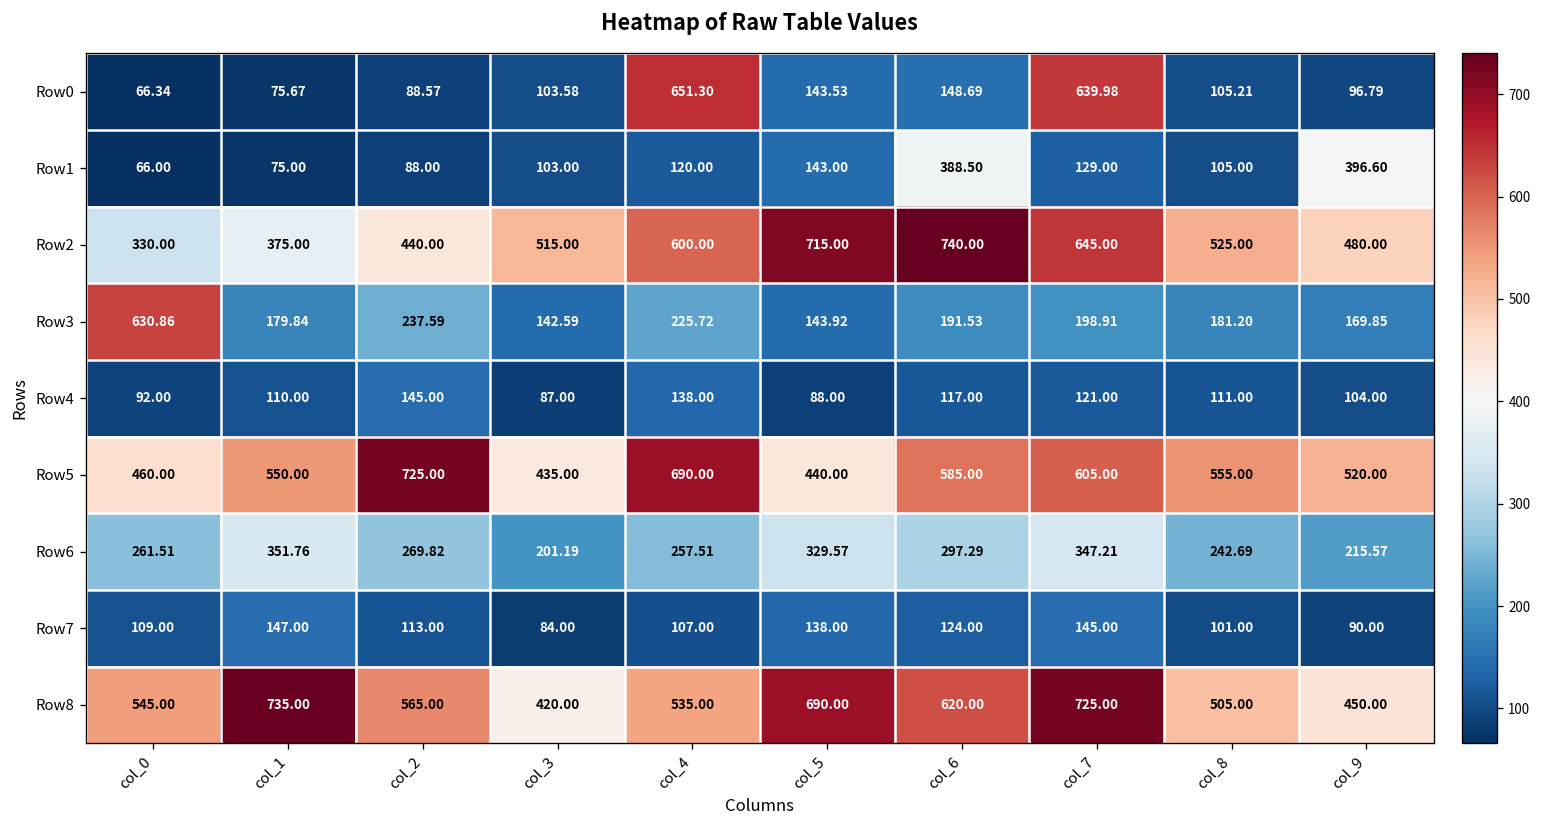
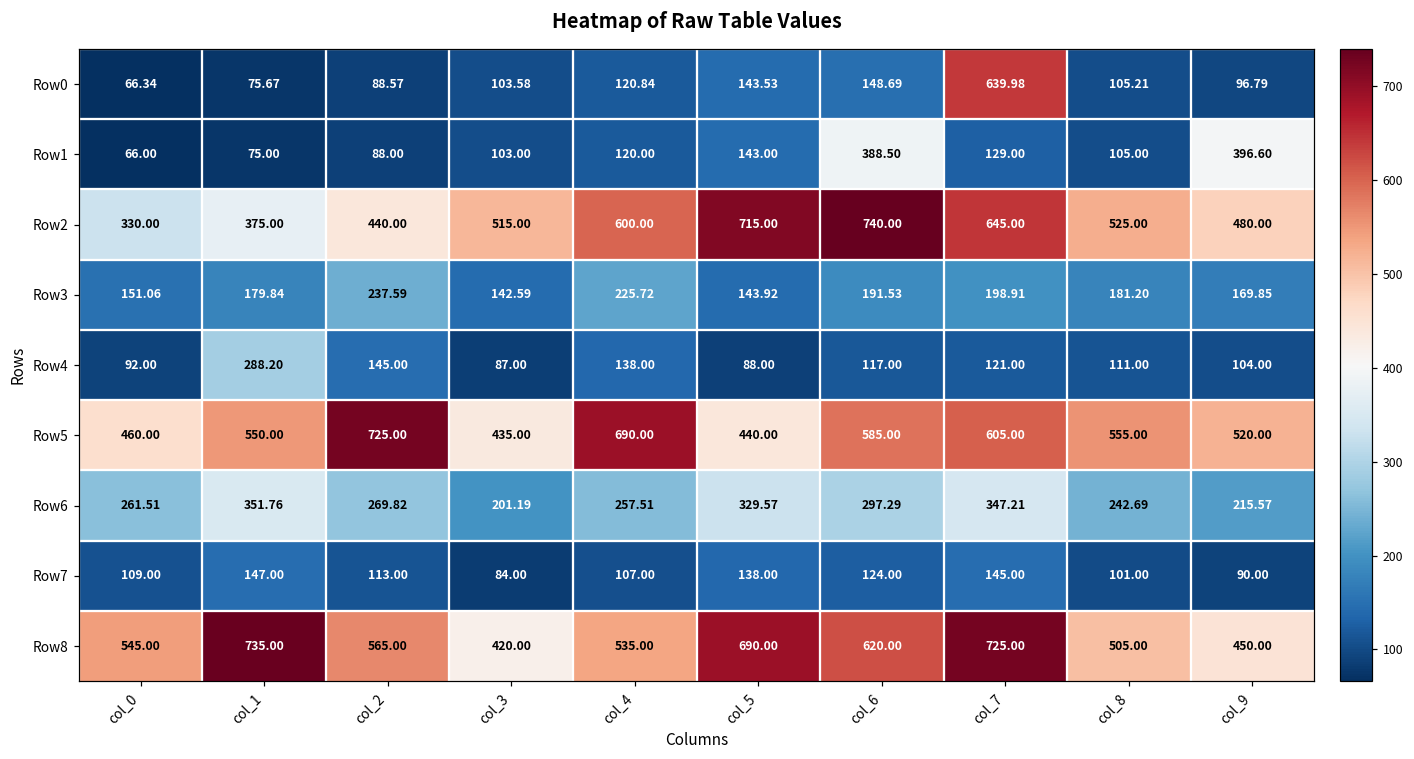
  {
    "Row0": {
      "col_0": 66.34,
      "col_1": 75.67,
      "col_2": 88.57,
      "col_3": 103.58,
-     "col_4": 651.30,
+     "col_4": 120.84,
      "col_5": 143.53,
      "col_6": 148.69,
      "col_7": 639.98,
      "col_8": 105.21,
      "col_9": 96.79
    },
    "Row1": {
      "col_0": 66.00,
      "col_1": 75.00,
      "col_2": 88.00,
      "col_3": 103.00,
      "col_4": 120.00,
      "col_5": 143.00,
      "col_6": 388.50,
      "col_7": 129.00,
      "col_8": 105.00,
      "col_9": 396.60
    },
    "Row2": {
      "col_0": 330.00,
      "col_1": 375.00,
      "col_2": 440.00,
      "col_3": 515.00,
      "col_4": 600.00,
      "col_5": 715.00,
      "col_6": 740.00,
      "col_7": 645.00,
      "col_8": 525.00,
      "col_9": 480.00
    },
    "Row3": {
-     "col_0": 630.86,
+     "col_0": 151.06,
      "col_1": 179.84,
      "col_2": 237.59,
      "col_3": 142.59,
      "col_4": 225.72,
      "col_5": 143.92,
      "col_6": 191.53,
      "col_7": 198.91,
      "col_8": 181.20,
      "col_9": 169.85
    },
    "Row4": {
      "col_0": 92.00,
-     "col_1": 110.00,
+     "col_1": 288.20,
      "col_2": 145.00,
      "col_3": 87.00,
      "col_4": 138.00,
      "col_5": 88.00,
      "col_6": 117.00,
      "col_7": 121.00,
      "col_8": 111.00,
      "col_9": 104.00
    },
    "Row5": {
      "col_0": 460.00,
      "col_1": 550.00,
      "col_2": 725.00,
      "col_3": 435.00,
      "col_4": 690.00,
      "col_5": 440.00,
      "col_6": 585.00,
      "col_7": 605.00,
      "col_8": 555.00,
      "col_9": 520.00
    },
    "Row6": {
      "col_0": 261.51,
      "col_1": 351.76,
      "col_2": 269.82,
      "col_3": 201.19,
      "col_4": 257.51,
      "col_5": 329.57,
      "col_6": 297.29,
      "col_7": 347.21,
      "col_8": 242.69,
      "col_9": 215.57
    },
    "Row7": {
      "col_0": 109.00,
      "col_1": 147.00,
      "col_2": 113.00,
      "col_3": 84.00,
      "col_4": 107.00,
      "col_5": 138.00,
      "col_6": 124.00,
      "col_7": 145.00,
      "col_8": 101.00,
      "col_9": 90.00
    },
    "Row8": {
      "col_0": 545.00,
      "col_1": 735.00,
      "col_2": 565.00,
      "col_3": 420.00,
      "col_4": 535.00,
      "col_5": 690.00,
      "col_6": 620.00,
      "col_7": 725.00,
      "col_8": 505.00,
      "col_9": 450.00
    }
  }
